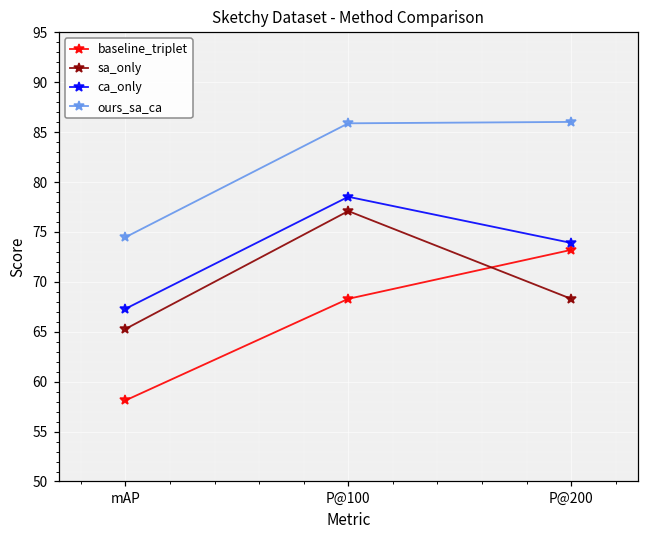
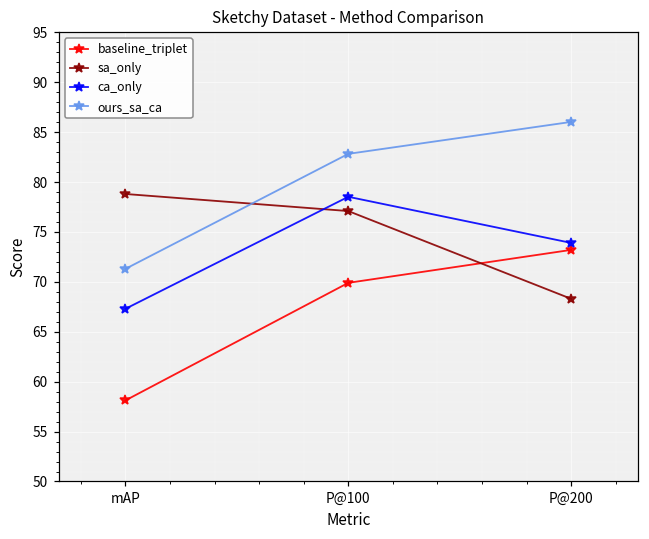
  {
    "baseline_triplet": {
      "mAP": 58,
-     "P@100": 68,
+     "P@100": 70,
      "P@200": 73
    },
    "sa_only": {
-     "mAP": 65,
+     "mAP": 79,
      "P@100": 77,
      "P@200": 68
    },
    "ca_only": {
      "mAP": 67,
      "P@100": 79,
      "P@200": 74
    },
    "ours_sa_ca": {
-     "mAP": 74,
-     "P@100": 86,
+     "mAP": 71,
+     "P@100": 83,
      "P@200": 86
    }
  }
